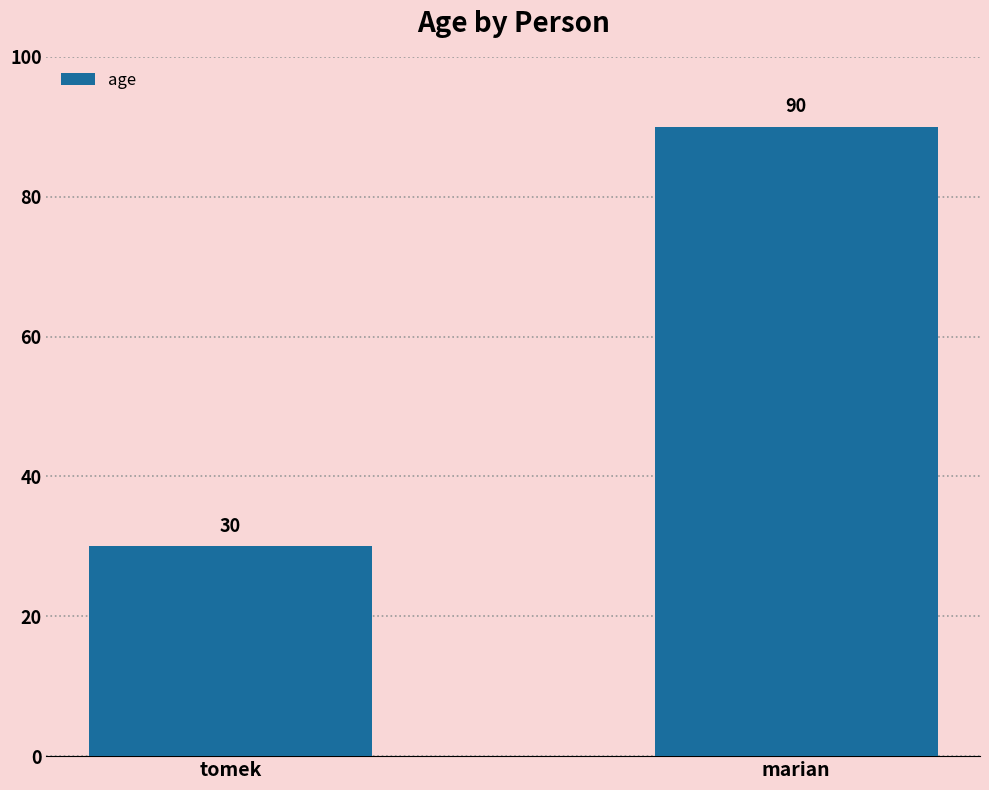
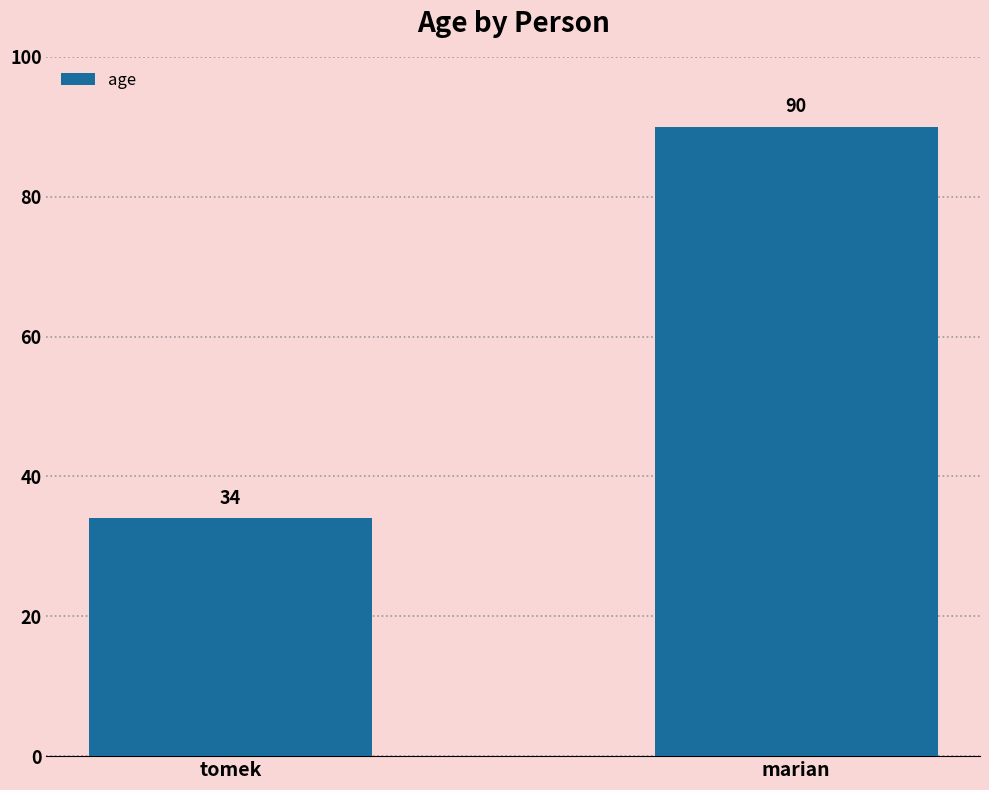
  {
-   "tomek": 30,
+   "tomek": 34,
    "marian": 90
  }
